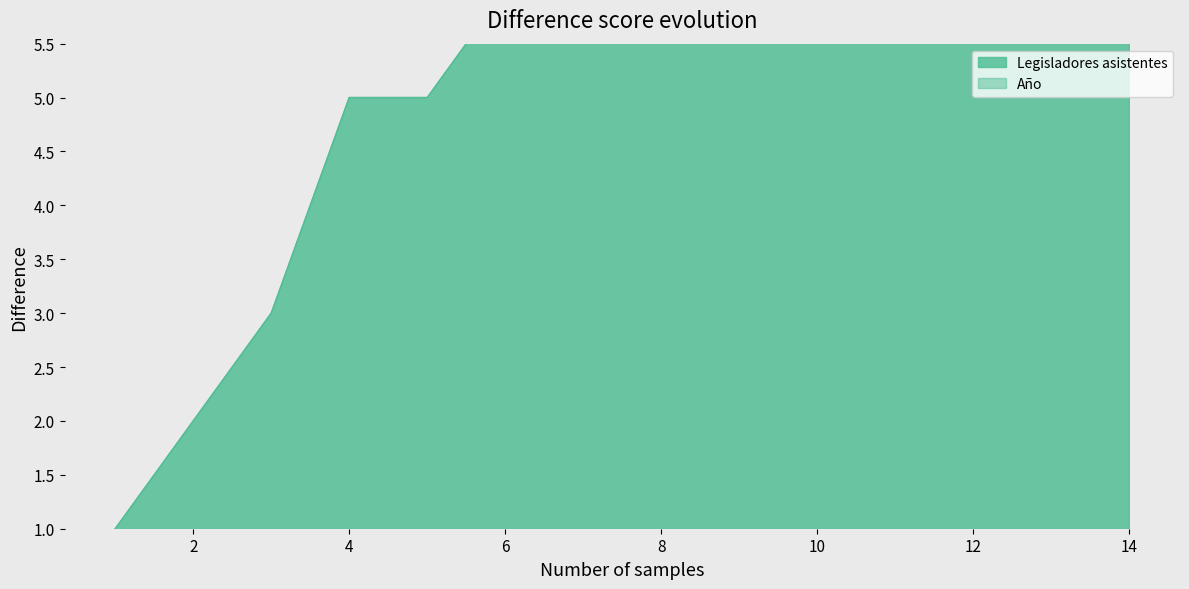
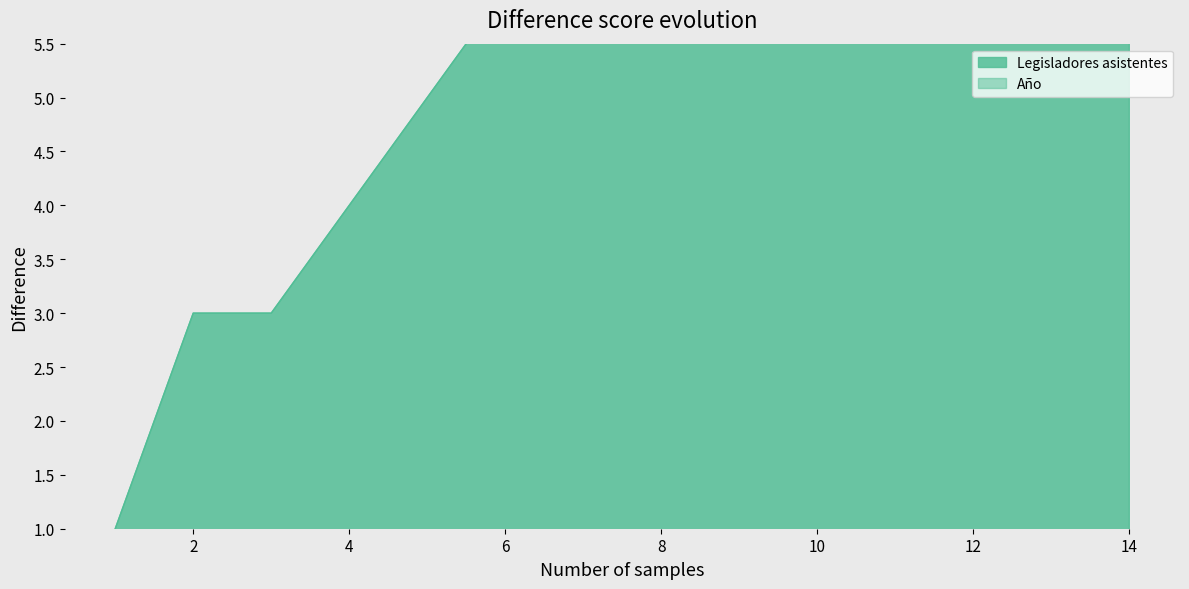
  {
-   "2": 2,
-   "4": 5
+   "2": 3,
+   "4": 4
  }
